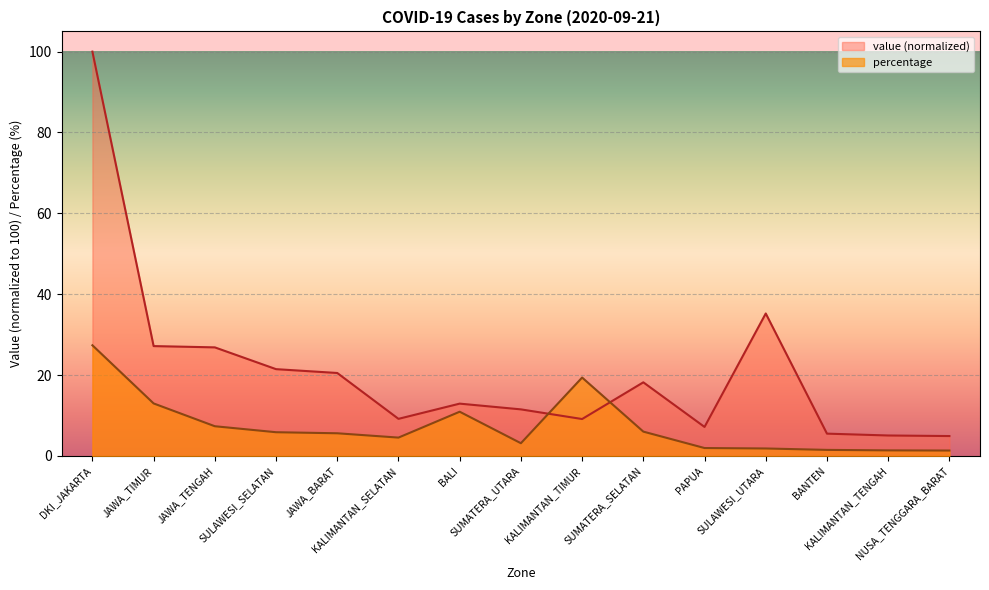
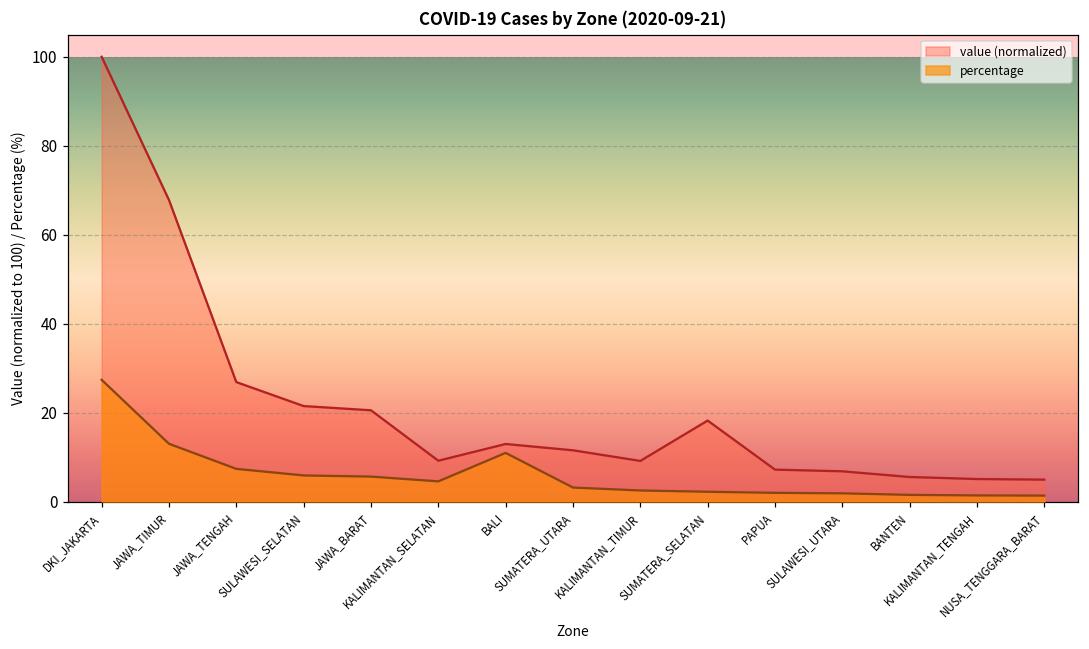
  {
    "value (normalized)": {
      "DKI_JAKARTA": 100,
-     "JAWA_TIMUR": 27,
+     "JAWA_TIMUR": 68,
      "JAWA_TENGAH": 27,
      "SULAWESI_SELATAN": 21,
      "JAWA_BARAT": 21,
      "KALIMANTAN_SELATAN": 9,
      "BALI": 13,
      "SUMATERA_UTARA": 12,
      "KALIMANTAN_TIMUR": 9,
      "SUMATERA_SELATAN": 18,
      "PAPUA": 7,
-     "SULAWESI_UTARA": 35,
+     "SULAWESI_UTARA": 7,
      "BANTEN": 6,
      "KALIMANTAN_TENGAH": 5,
      "NUSA_TENGGARA_BARAT": 5
    },
    "percentage": {
      "DKI_JAKARTA": 27,
      "JAWA_TIMUR": 13,
      "JAWA_TENGAH": 7,
      "SULAWESI_SELATAN": 6,
      "JAWA_BARAT": 6,
      "KALIMANTAN_SELATAN": 5,
      "BALI": 11,
      "SUMATERA_UTARA": 3,
-     "KALIMANTAN_TIMUR": 19,
-     "SUMATERA_SELATAN": 6,
+     "KALIMANTAN_TIMUR": 3,
+     "SUMATERA_SELATAN": 2,
      "PAPUA": 2,
      "SULAWESI_UTARA": 2,
      "BANTEN": 2,
      "KALIMANTAN_TENGAH": 1,
      "NUSA_TENGGARA_BARAT": 1
    }
  }
